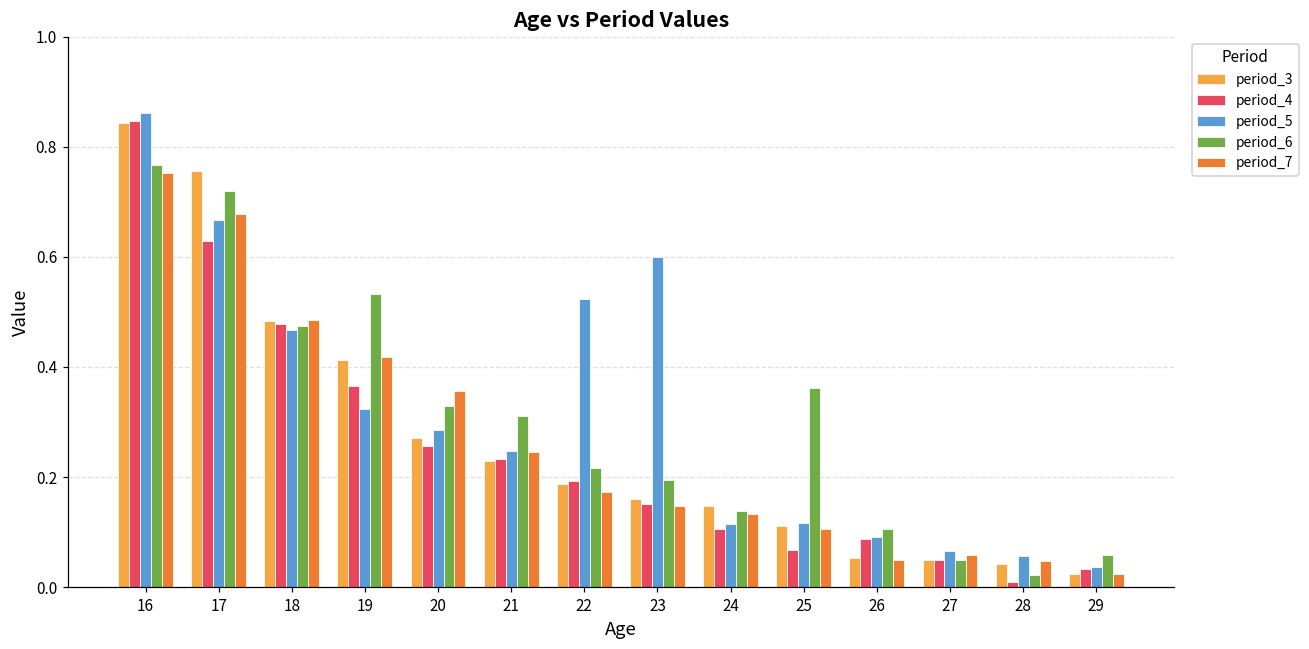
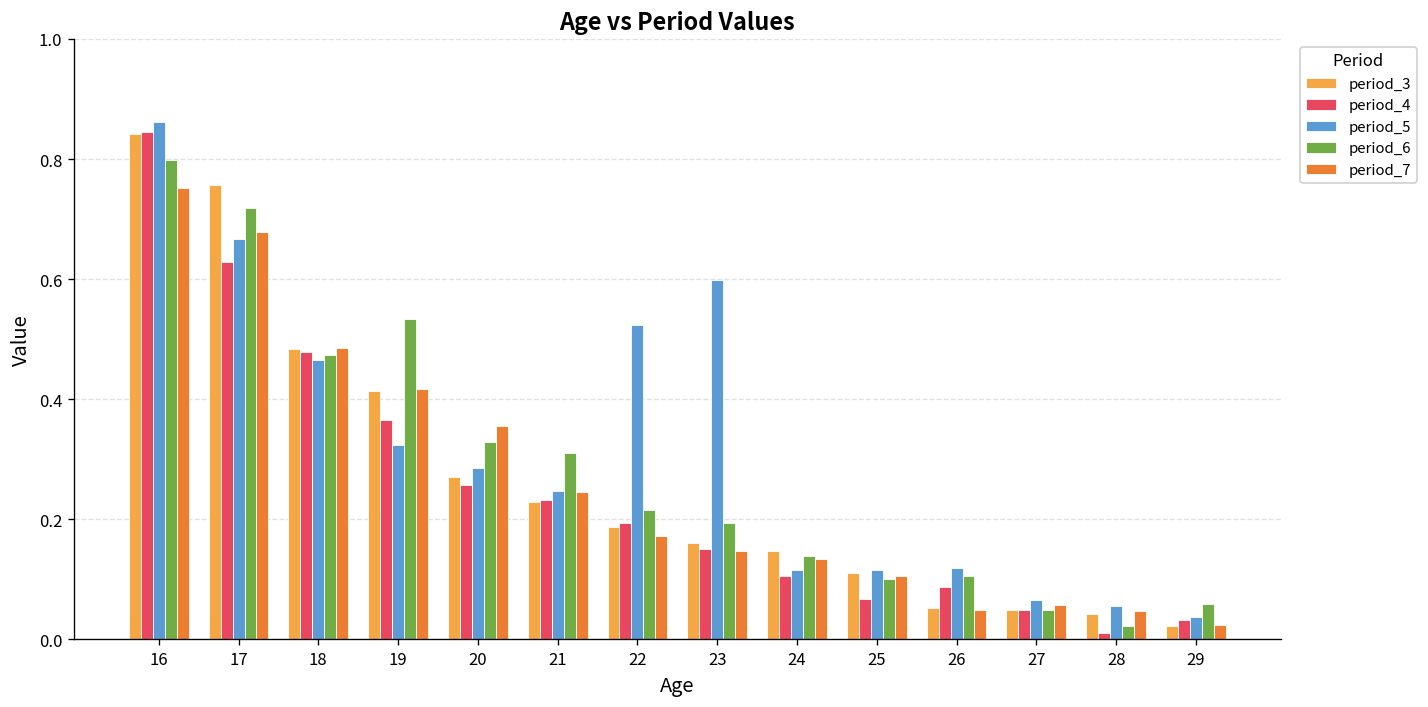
  {
    "period_4": {
      "16": 0.85,
      "17": 0.63,
      "18": 0.48,
      "19": 0.36,
      "20": 0.26,
      "21": 0.23,
      "22": 0.19,
      "23": 0.15,
      "24": 0.11,
      "25": 0.07,
      "26": 0.09,
      "27": 0.05,
      "28": 0.01,
      "29": 0.03
    },
    "period_5": {
      "16": 0.86,
      "17": 0.67,
      "18": 0.47,
      "19": 0.32,
      "20": 0.29,
      "21": 0.25,
      "22": 0.52,
      "23": 0.60,
      "24": 0.12,
      "25": 0.12,
-     "26": 0.09,
+     "26": 0.12,
      "27": 0.07,
      "28": 0.06,
      "29": 0.04
    },
    "period_6": {
-     "16": 0.77,
+     "16": 0.80,
      "17": 0.72,
      "18": 0.47,
      "19": 0.53,
      "20": 0.33,
      "21": 0.31,
      "22": 0.22,
      "23": 0.19,
      "24": 0.14,
-     "25": 0.36,
+     "25": 0.10,
      "26": 0.11,
      "27": 0.05,
      "28": 0.02,
      "29": 0.06
    }
  }
